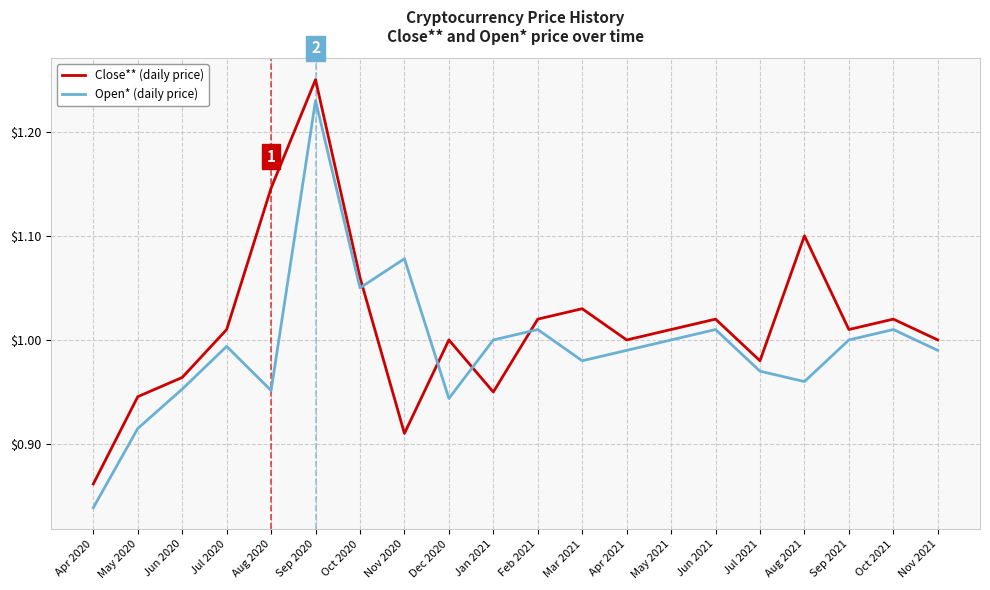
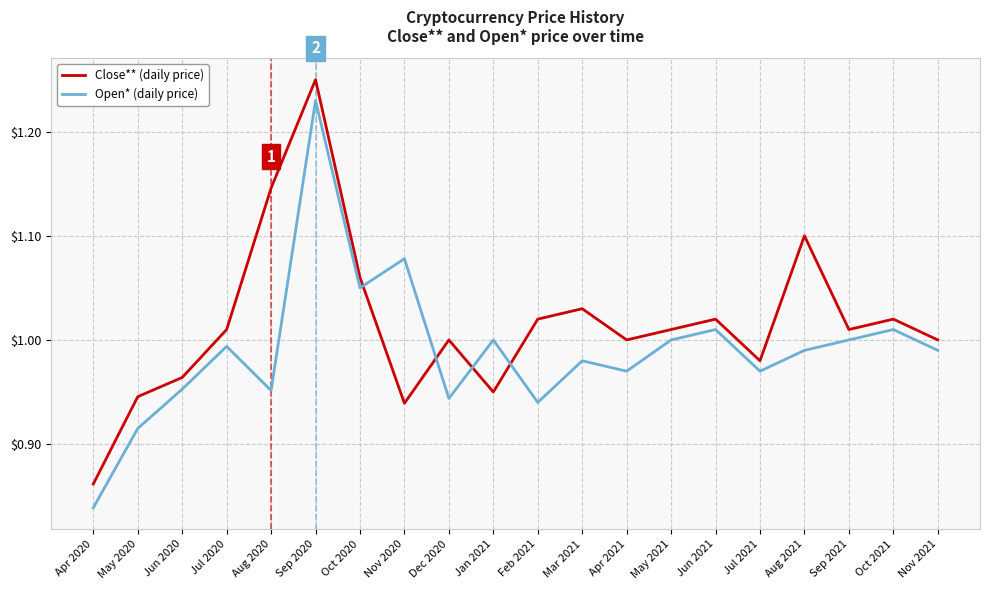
  {
    "Close** (daily price)": {
      "Apr 2020": "$0.862",
      "May 2020": "$0.946",
      "Jun 2020": "$0.964",
      "Jul 2020": "$1.010",
      "Oct 2020": "$1.060",
-     "Nov 2020": "$0.910",
+     "Nov 2020": "$0.939",
      "Dec 2020": "$1.000",
      "Jan 2021": "$0.950",
      "Feb 2021": "$1.020",
      "Mar 2021": "$1.030",
      "Apr 2021": "$1.000",
      "May 2021": "$1.010",
      "Jun 2021": "$1.020",
      "Jul 2021": "$0.980",
      "Aug 2021": "$1.100",
      "Sep 2021": "$1.010",
      "Oct 2021": "$1.020",
      "Nov 2021": "$1.000"
    },
    "Open* (daily price)": {
      "Apr 2020": "$0.84",
      "May 2020": "$0.915",
      "Jun 2020": "$0.953",
      "Jul 2020": "$0.994",
      "Aug 2020": "$0.95",
      "Sep 2020": "$1.23",
      "Oct 2020": "$1.05",
      "Nov 2020": "$1.08",
      "Dec 2020": "$0.944",
      "Jan 2021": "$1.00",
-     "Feb 2021": "$1.01",
+     "Feb 2021": "$0.94",
      "Mar 2021": "$0.98",
-     "Apr 2021": "$0.99",
+     "Apr 2021": "$0.97",
      "May 2021": "$1.00",
      "Jun 2021": "$1.01",
      "Jul 2021": "$0.97",
-     "Aug 2021": "$0.96",
+     "Aug 2021": "$0.99",
      "Sep 2021": "$1.00",
      "Oct 2021": "$1.01",
      "Nov 2021": "$0.99"
    }
  }
